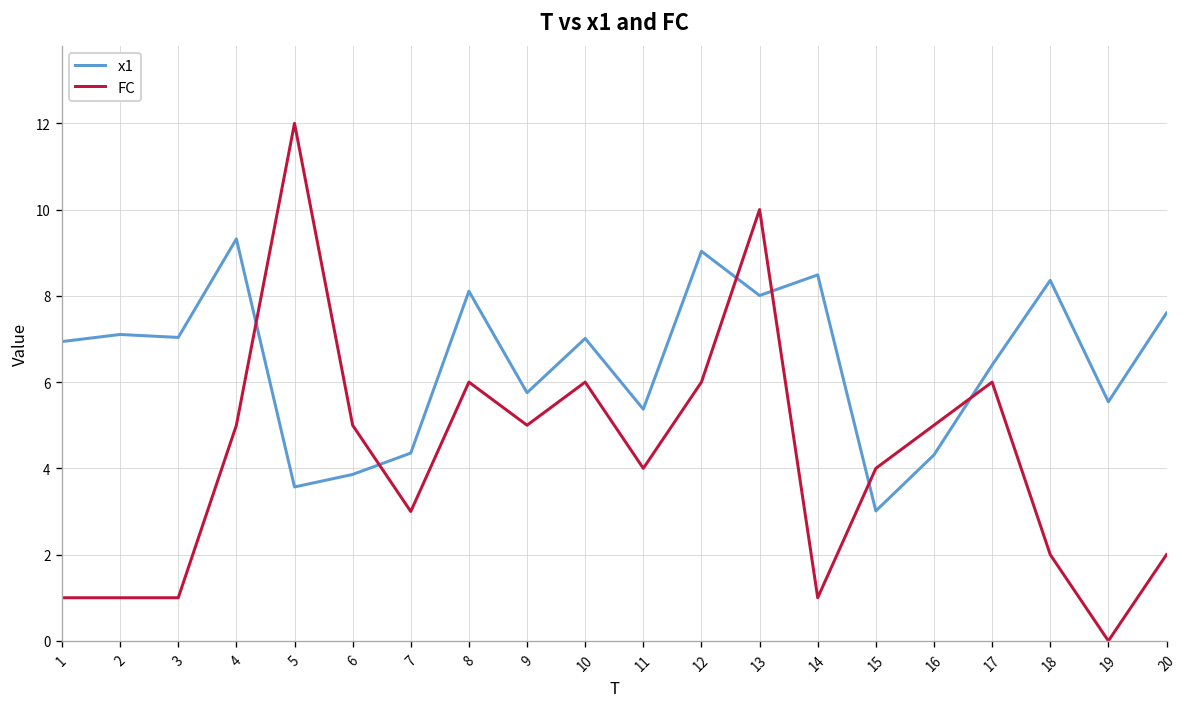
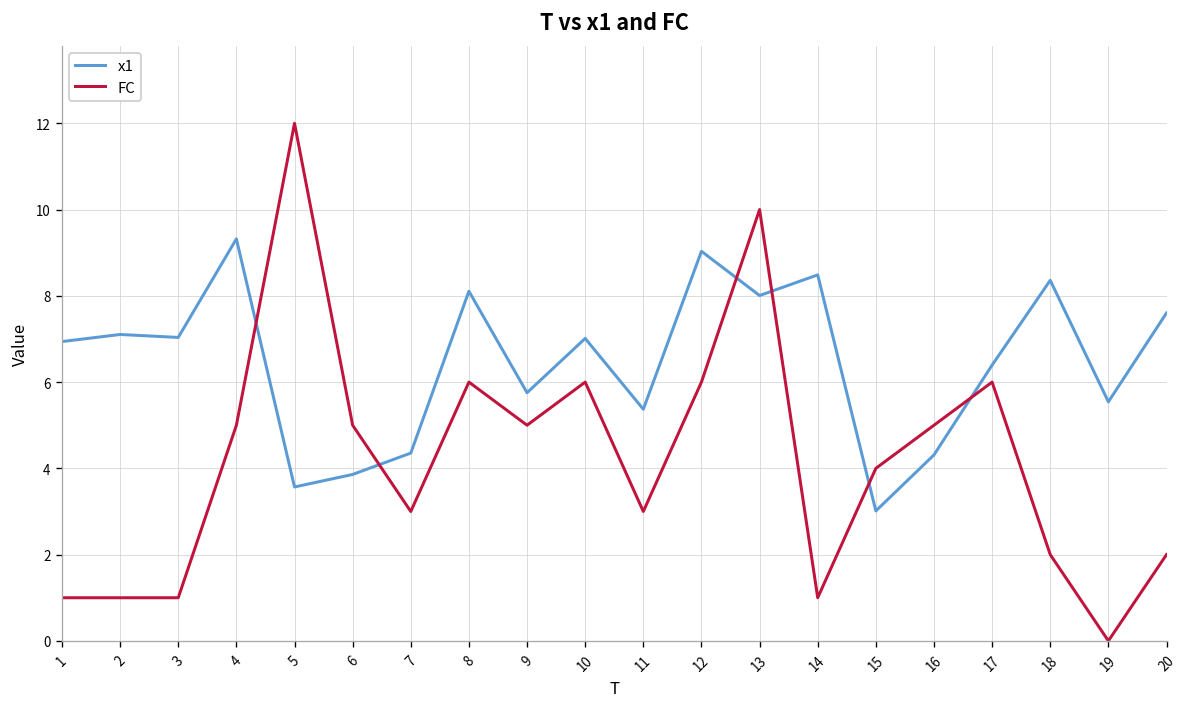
  {
    "x1": {
      "1": 7,
      "2": 7.1,
      "3": 7,
      "4": 9.3,
      "5": 3.6,
      "6": 3.9,
      "7": 4.4,
      "8": 8.1,
      "9": 5.8,
      "10": 7,
      "11": 5.4,
      "12": 9,
      "13": 8,
      "14": 8.5,
      "15": 3,
      "16": 4.3,
      "17": 6.4,
      "18": 8.4,
      "19": 5.5,
      "20": 7.6
    },
    "FC": {
      "1": 1,
      "2": 1,
      "3": 1,
      "4": 5,
      "5": 12,
      "6": 5,
      "7": 3,
      "8": 6,
      "9": 5,
      "10": 6,
-     "11": 4,
+     "11": 3,
      "12": 6,
      "13": 10,
      "14": 1,
      "15": 4,
      "16": 5,
      "17": 6,
      "18": 2,
      "19": 0,
      "20": 2
    }
  }
